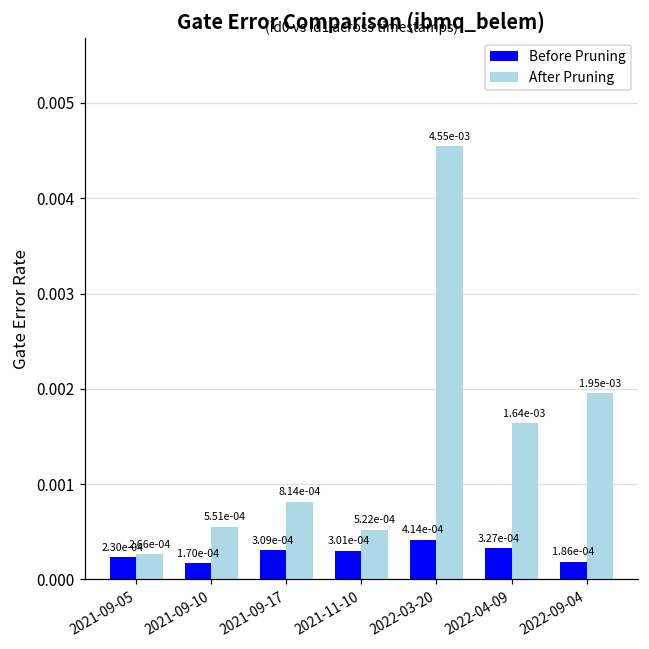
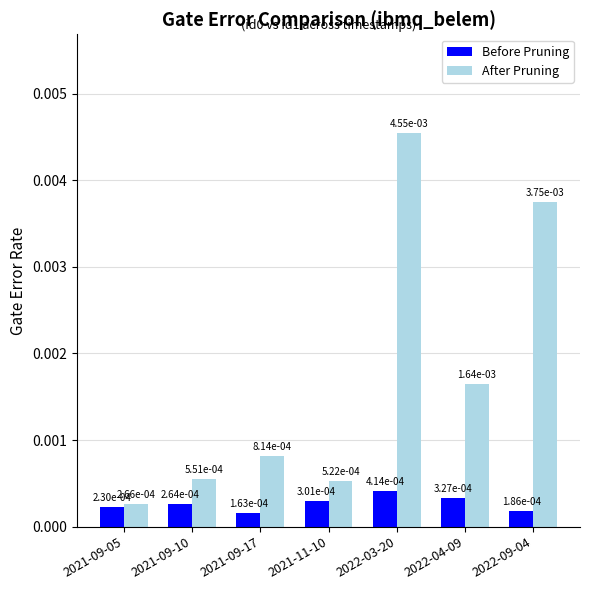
  {
    "Before Pruning": {
-     "2021-09-10": "1.70e-04",
-     "2021-09-17": "3.09e-04",
+     "2021-09-10": "2.64e-04",
+     "2021-09-17": "1.63e-04",
      "2021-11-10": "3.01e-04",
      "2022-03-20": "4.14e-04",
      "2022-04-09": "3.27e-04",
      "2022-09-04": "1.86e-04"
    },
    "After Pruning": {
      "2021-09-10": "5.51e-04",
      "2021-09-17": "8.14e-04",
      "2021-11-10": "5.22e-04",
      "2022-03-20": "4.55e-03",
      "2022-04-09": "1.64e-03",
-     "2022-09-04": "1.95e-03"
+     "2022-09-04": "3.75e-03"
    }
  }
